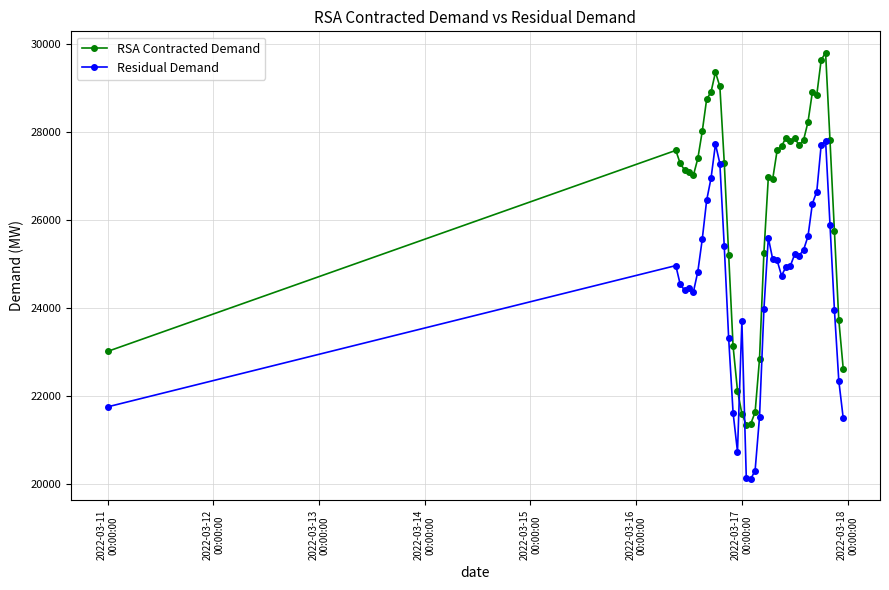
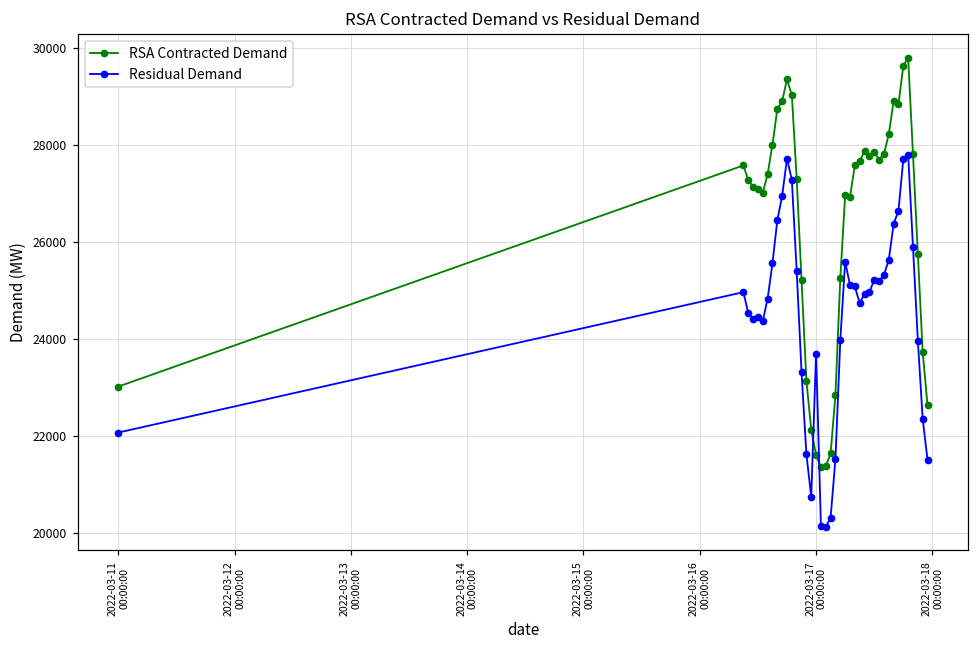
  {
    "RSA Contracted Demand": {
      "2022-03-11 00:00:00": 23000,
      "2022-03-17 00:00:00": 21600
    },
    "Residual Demand": {
-     "2022-03-11 00:00:00": 21800,
+     "2022-03-11 00:00:00": 22100,
      "2022-03-17 00:00:00": 23700
    }
  }
